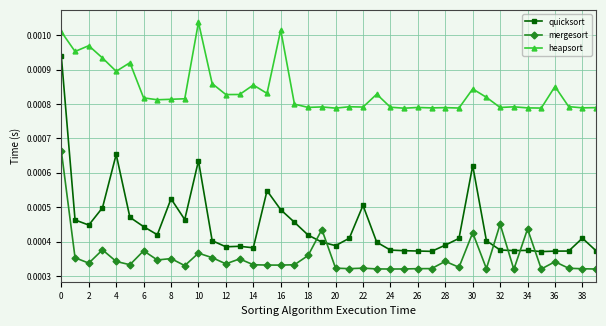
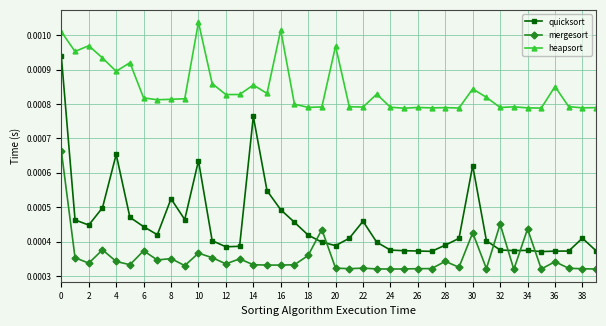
  {
    "quicksort": {
      "0": 0.00094,
      "2": 0.00045,
      "4": 0.00065,
      "6": 0.00044,
      "8": 0.00052,
      "10": 0.00064,
      "12": 0.00039,
-     "14": 0.00038,
+     "14": 0.00076,
      "16": 0.00049,
      "18": 0.00042,
      "20": 0.00039,
-     "22": 0.00051,
+     "22": 0.00046,
      "24": 0.00038,
      "26": 0.00037,
      "28": 0.00039,
      "30": 0.00062,
      "32": 0.00038,
      "34": 0.00037,
      "36": 0.00037,
      "38": 0.00041
    },
    "mergesort": {
      "0": 0.00066,
      "2": 0.00034,
      "4": 0.00034,
      "6": 0.00037,
      "8": 0.00035,
      "10": 0.00037,
      "12": 0.00034,
      "14": 0.00033,
      "16": 0.00033,
      "18": 0.00036,
      "20": 0.00032,
      "22": 0.00032,
      "24": 0.00032,
      "26": 0.00032,
      "28": 0.00034,
      "30": 0.00043,
      "32": 0.00045,
      "34": 0.00044,
      "36": 0.00034,
      "38": 0.00032
    },
    "heapsort": {
      "0": 0.00101,
      "2": 0.00097,
      "4": 0.00089,
      "6": 0.00082,
      "8": 0.00081,
      "10": 0.00104,
      "12": 0.00083,
      "14": 0.00086,
      "16": 0.00101,
      "18": 0.00079,
-     "20": 0.00079,
+     "20": 0.00097,
      "22": 0.00079,
      "24": 0.00079,
      "26": 0.00079,
      "28": 0.00079,
      "30": 0.00084,
      "32": 0.00079,
      "34": 0.00079,
      "36": 0.00085,
      "38": 0.00079
    }
  }
